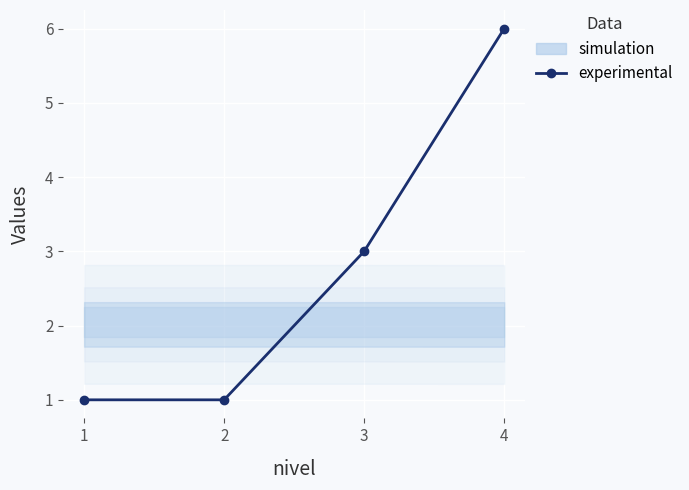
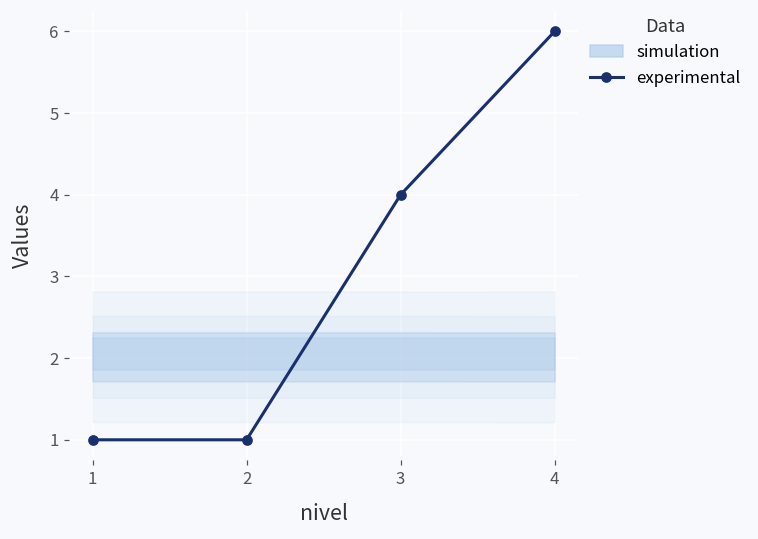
  {
    "experimental": {
      "1": 1,
      "2": 1,
-     "3": 3,
+     "3": 4,
      "4": 6
    }
  }
